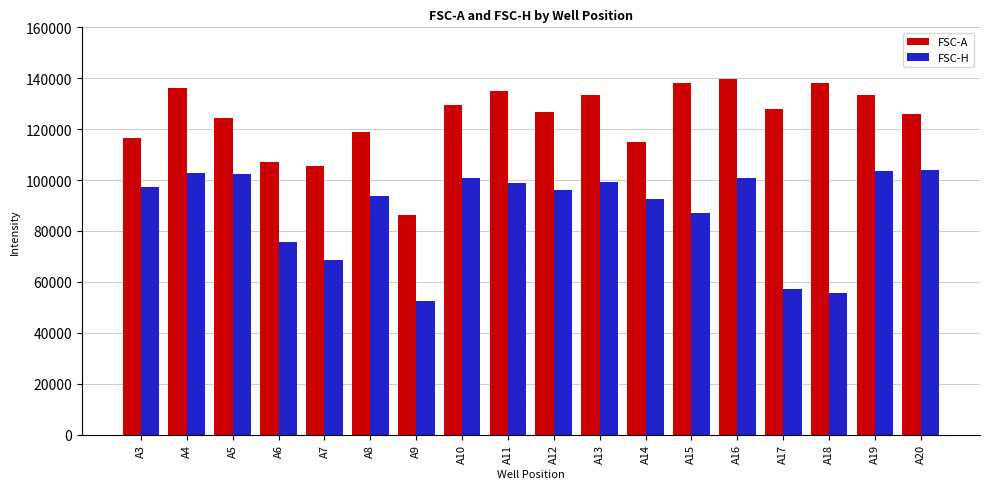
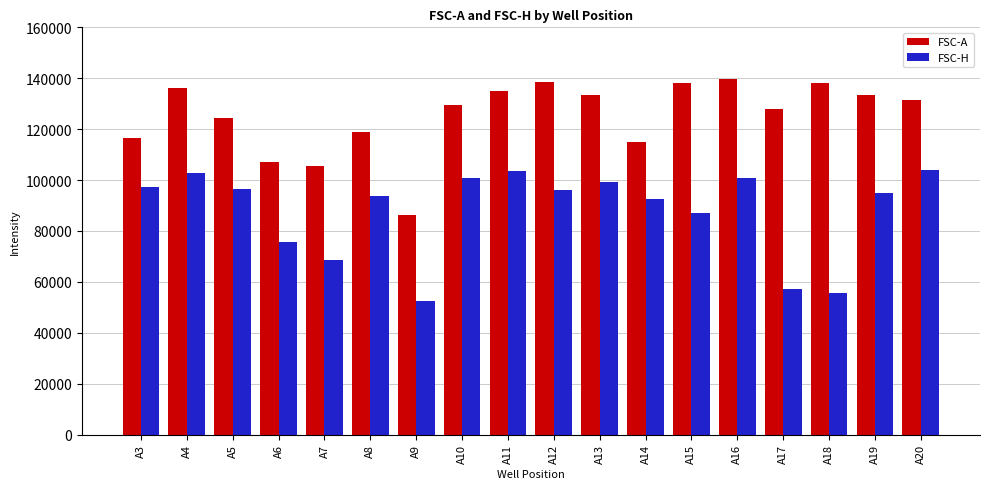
  {
    "FSC-A": {
      "A3": 117000,
      "A4": 136000,
      "A5": 125000,
      "A6": 107000,
      "A7": 106000,
      "A8": 119000,
      "A9": 86000,
      "A10": 130000,
      "A11": 135000,
-     "A12": 127000,
+     "A12": 138000,
      "A13": 133000,
      "A14": 115000,
      "A15": 138000,
      "A16": 140000,
      "A17": 128000,
      "A18": 138000,
      "A19": 134000,
-     "A20": 126000
+     "A20": 131000
    },
    "FSC-H": {
      "A3": 97000,
      "A4": 103000,
-     "A5": 103000,
+     "A5": 97000,
      "A6": 76000,
      "A7": 68000,
      "A8": 94000,
      "A9": 53000,
      "A10": 101000,
-     "A11": 99000,
+     "A11": 104000,
      "A12": 96000,
      "A13": 99000,
      "A14": 93000,
      "A15": 87000,
      "A16": 101000,
      "A17": 57000,
      "A18": 56000,
-     "A19": 103000,
+     "A19": 95000,
      "A20": 104000
    }
  }
